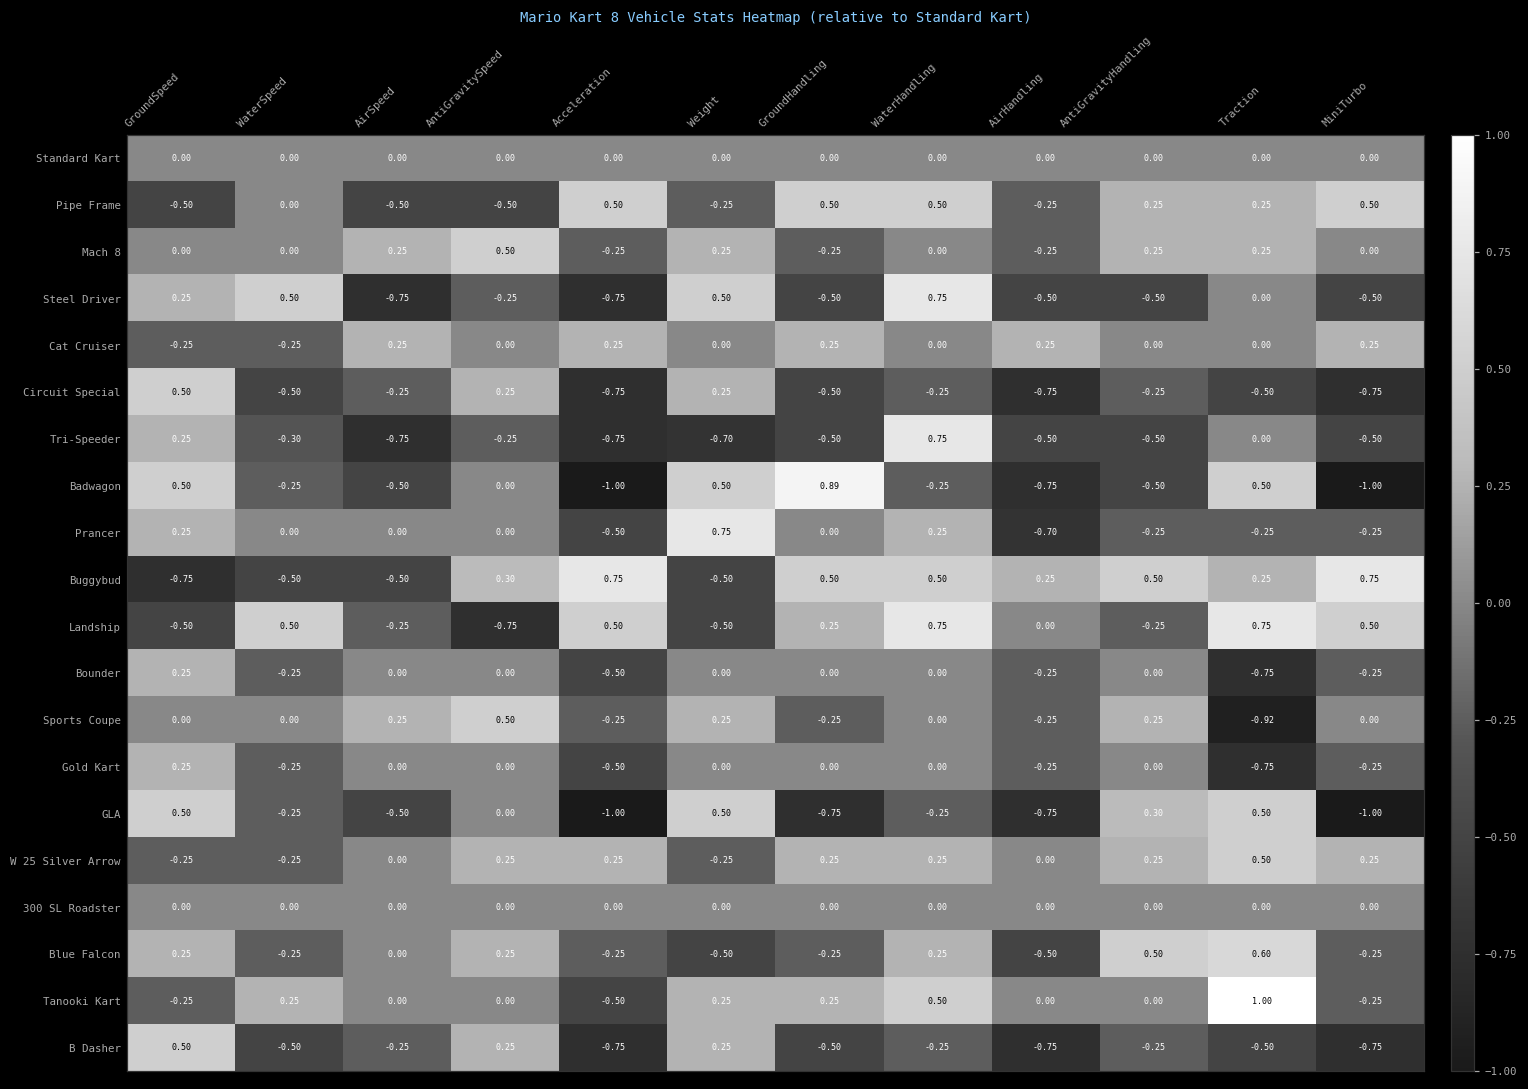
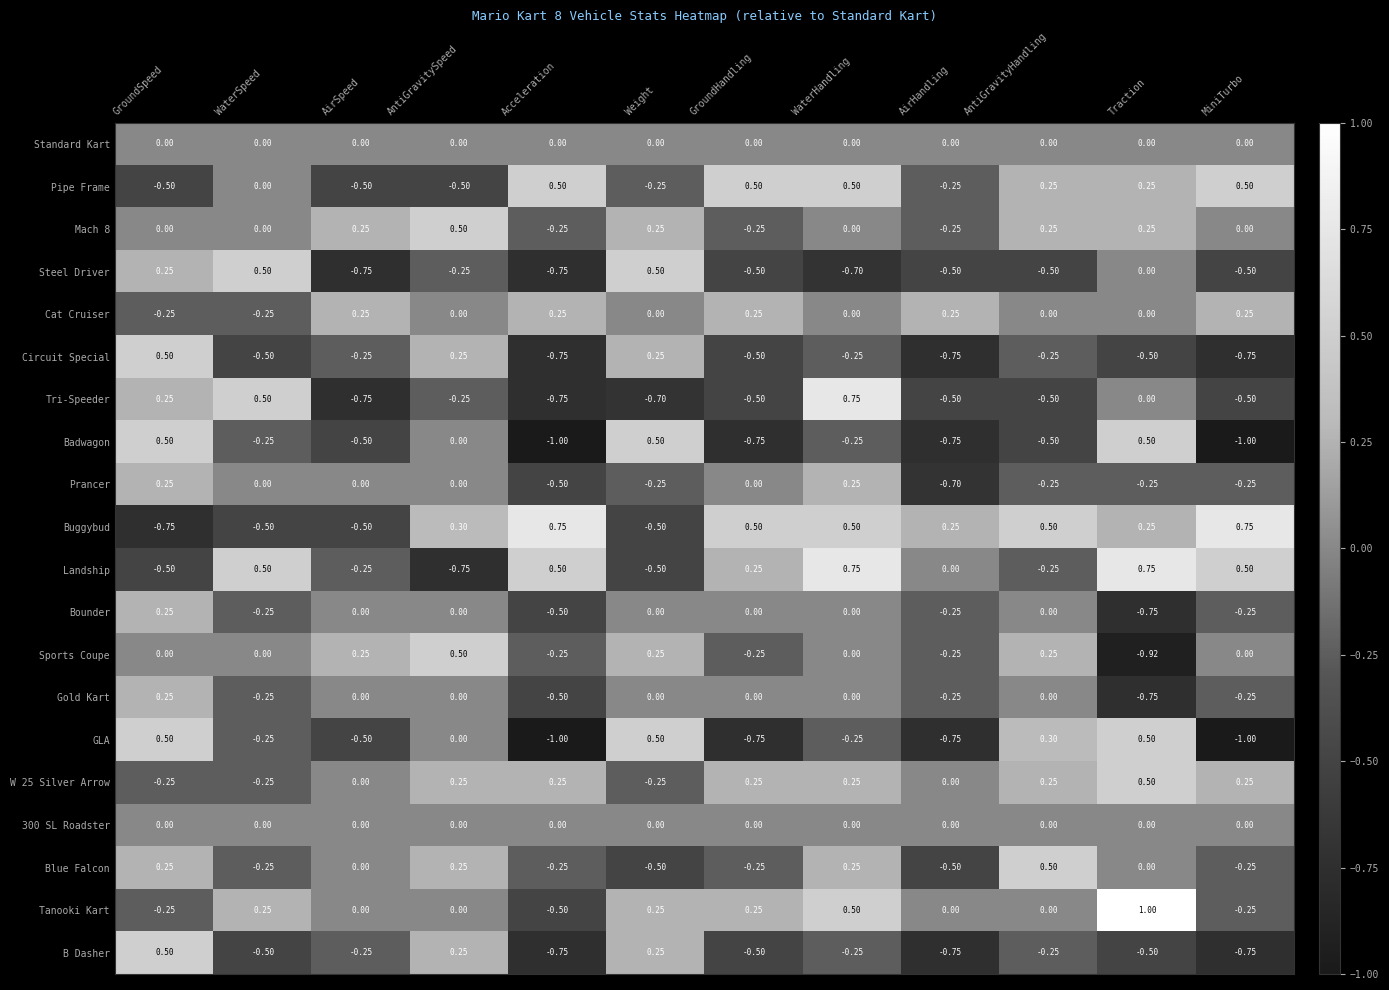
  {
    "Steel Driver": {
      "GroundSpeed": 0.25,
      "WaterSpeed": 0.50,
      "AirSpeed": -0.75,
      "AntiGravitySpeed": -0.25,
      "Acceleration": -0.75,
      "Weight": 0.50,
      "GroundHandling": -0.50,
-     "WaterHandling": 0.75,
+     "WaterHandling": -0.70,
      "AirHandling": -0.50,
      "AntiGravityHandling": -0.50,
      "Traction": 0.00,
      "MiniTurbo": -0.50
    },
    "Tri-Speeder": {
      "GroundSpeed": 0.25,
-     "WaterSpeed": -0.30,
+     "WaterSpeed": 0.50,
      "AirSpeed": -0.75,
      "AntiGravitySpeed": -0.25,
      "Acceleration": -0.75,
      "Weight": -0.70,
      "GroundHandling": -0.50,
      "WaterHandling": 0.75,
      "AirHandling": -0.50,
      "AntiGravityHandling": -0.50,
      "Traction": 0.00,
      "MiniTurbo": -0.50
    },
    "Badwagon": {
      "GroundSpeed": 0.50,
      "WaterSpeed": -0.25,
      "AirSpeed": -0.50,
      "AntiGravitySpeed": 0.00,
      "Acceleration": -1.00,
      "Weight": 0.50,
-     "GroundHandling": 0.89,
+     "GroundHandling": -0.75,
      "WaterHandling": -0.25,
      "AirHandling": -0.75,
      "AntiGravityHandling": -0.50,
      "Traction": 0.50,
      "MiniTurbo": -1.00
    },
    "Prancer": {
      "GroundSpeed": 0.25,
      "WaterSpeed": 0.00,
      "AirSpeed": 0.00,
      "AntiGravitySpeed": 0.00,
      "Acceleration": -0.50,
-     "Weight": 0.75,
+     "Weight": -0.25,
      "GroundHandling": 0.00,
      "WaterHandling": 0.25,
      "AirHandling": -0.70,
      "AntiGravityHandling": -0.25,
      "Traction": -0.25,
      "MiniTurbo": -0.25
    },
    "Blue Falcon": {
      "GroundSpeed": 0.25,
      "WaterSpeed": -0.25,
      "AirSpeed": 0.00,
      "AntiGravitySpeed": 0.25,
      "Acceleration": -0.25,
      "Weight": -0.50,
      "GroundHandling": -0.25,
      "WaterHandling": 0.25,
      "AirHandling": -0.50,
      "AntiGravityHandling": 0.50,
-     "Traction": 0.60,
+     "Traction": 0.00,
      "MiniTurbo": -0.25
    }
  }
